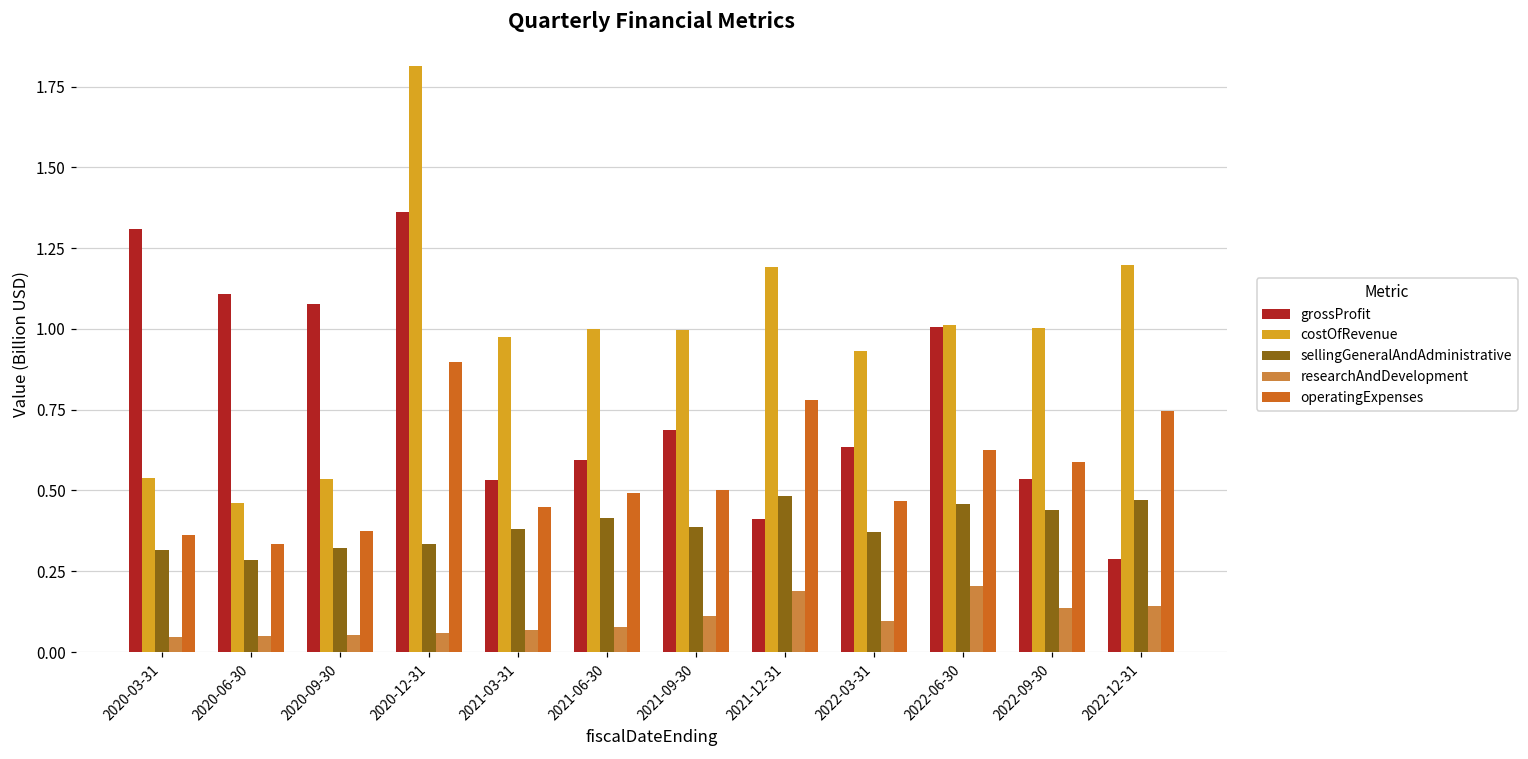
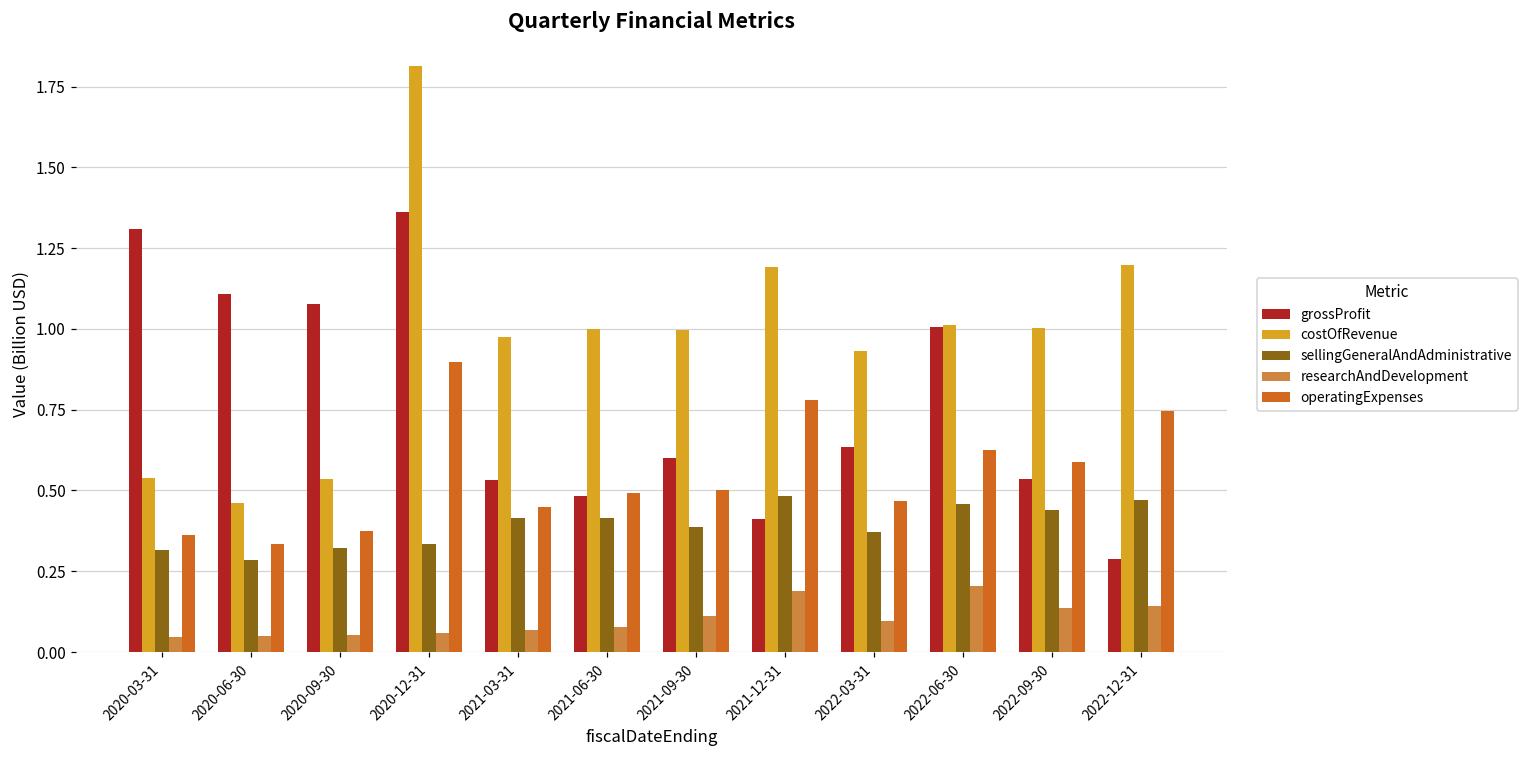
  {
    "grossProfit": {
      "2020-03-31": 1.31,
      "2020-06-30": 1.11,
      "2020-09-30": 1.08,
      "2020-12-31": 1.36,
      "2021-03-31": 0.53,
-     "2021-06-30": 0.60,
-     "2021-09-30": 0.69,
+     "2021-06-30": 0.48,
+     "2021-09-30": 0.60,
      "2021-12-31": 0.41,
      "2022-03-31": 0.64,
      "2022-06-30": 1.00,
      "2022-09-30": 0.54,
      "2022-12-31": 0.29
    },
    "sellingGeneralAndAdministrative": {
      "2020-03-31": 0.32,
      "2020-06-30": 0.28,
      "2020-09-30": 0.32,
      "2020-12-31": 0.34,
-     "2021-03-31": 0.38,
+     "2021-03-31": 0.41,
      "2021-06-30": 0.42,
      "2021-09-30": 0.39,
      "2021-12-31": 0.48,
      "2022-03-31": 0.37,
      "2022-06-30": 0.46,
      "2022-09-30": 0.44,
      "2022-12-31": 0.47
    }
  }
